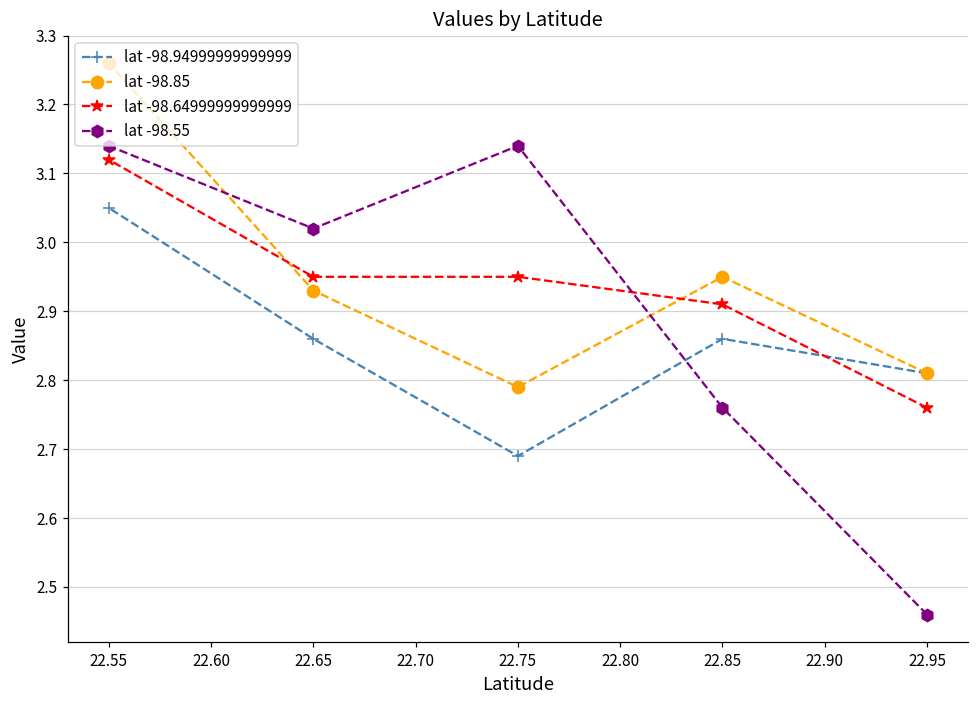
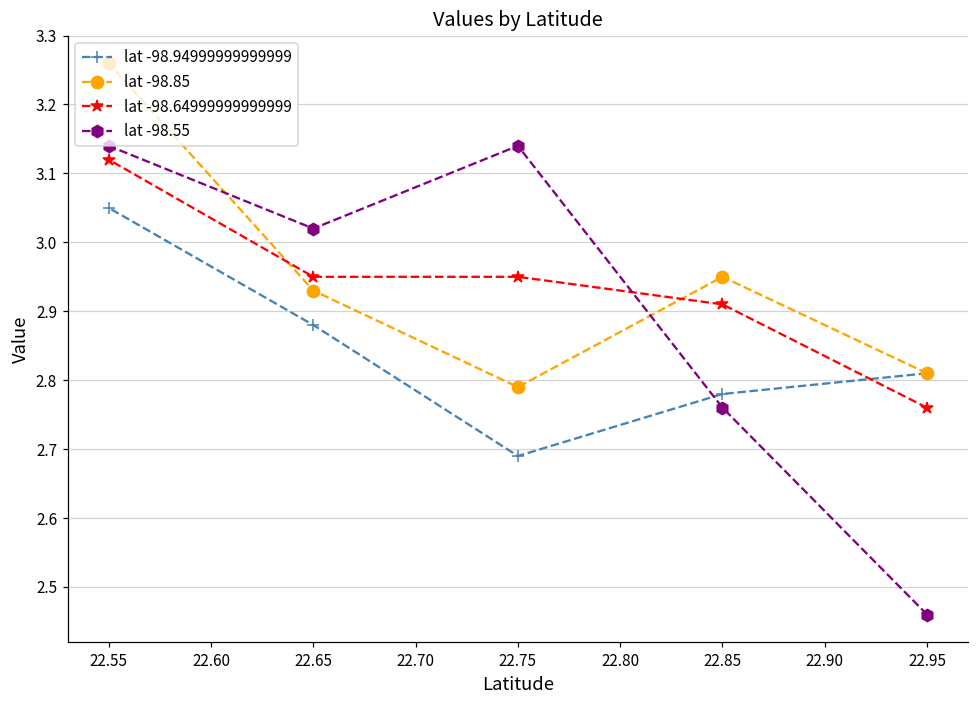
  {
    "lat -98.94999999999999": {
      "22.55": 3.05,
-     "22.65": 2.86,
+     "22.65": 2.88,
      "22.75": 2.69,
-     "22.85": 2.86
+     "22.85": 2.78
    },
    "lat -98.85": {
      "22.65": 2.93,
      "22.75": 2.79,
      "22.85": 2.95
    },
    "lat -98.64999999999999": {
      "22.55": 3.12,
      "22.65": 2.95,
      "22.75": 2.95,
      "22.85": 2.91,
      "22.95": 2.76
    },
    "lat -98.55": {
      "22.55": 3.14,
      "22.65": 3.02,
      "22.75": 3.14,
      "22.85": 2.76,
      "22.95": 2.46
    }
  }
